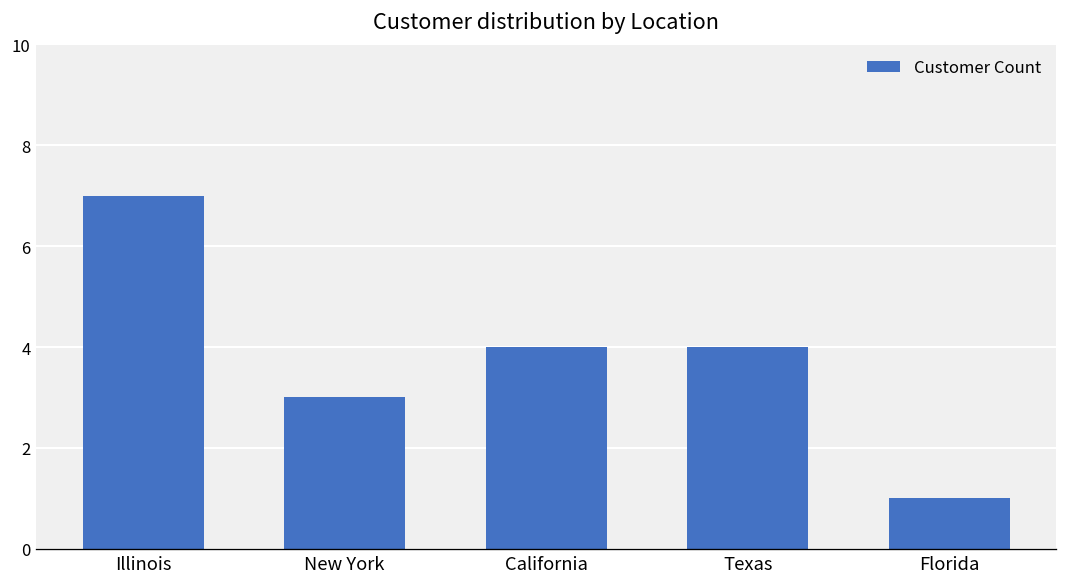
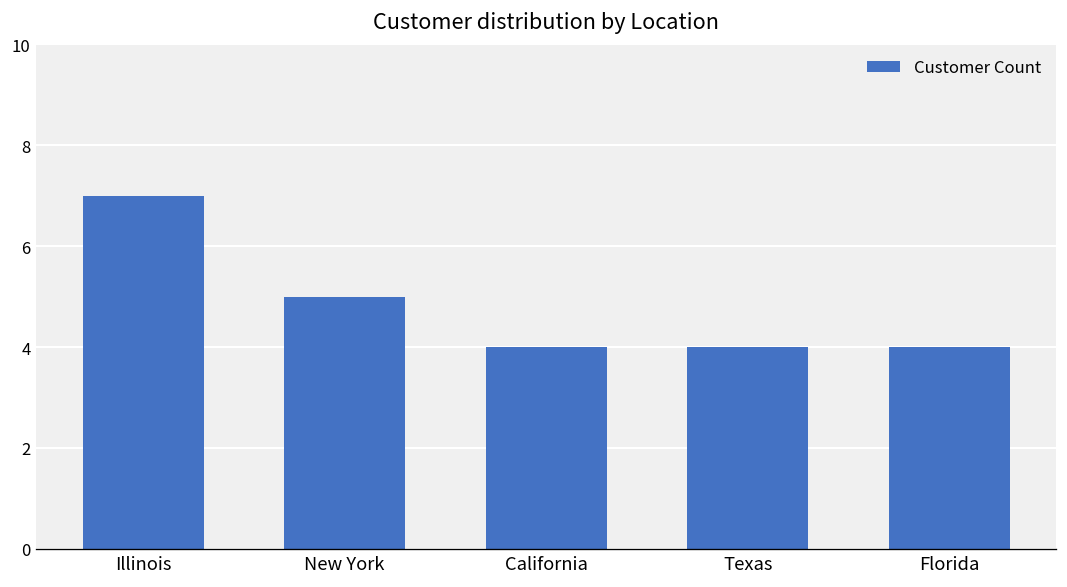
  {
    "Illinois": 7,
-   "New York": 3,
+   "New York": 5,
    "California": 4,
    "Texas": 4,
-   "Florida": 1
+   "Florida": 4
  }
